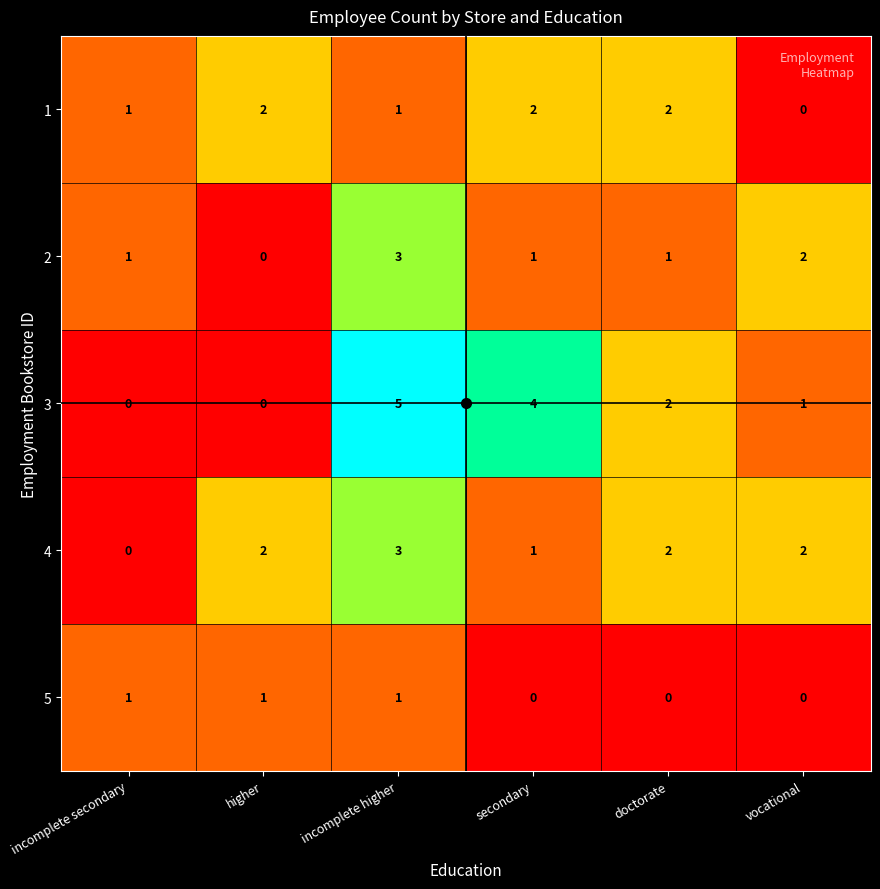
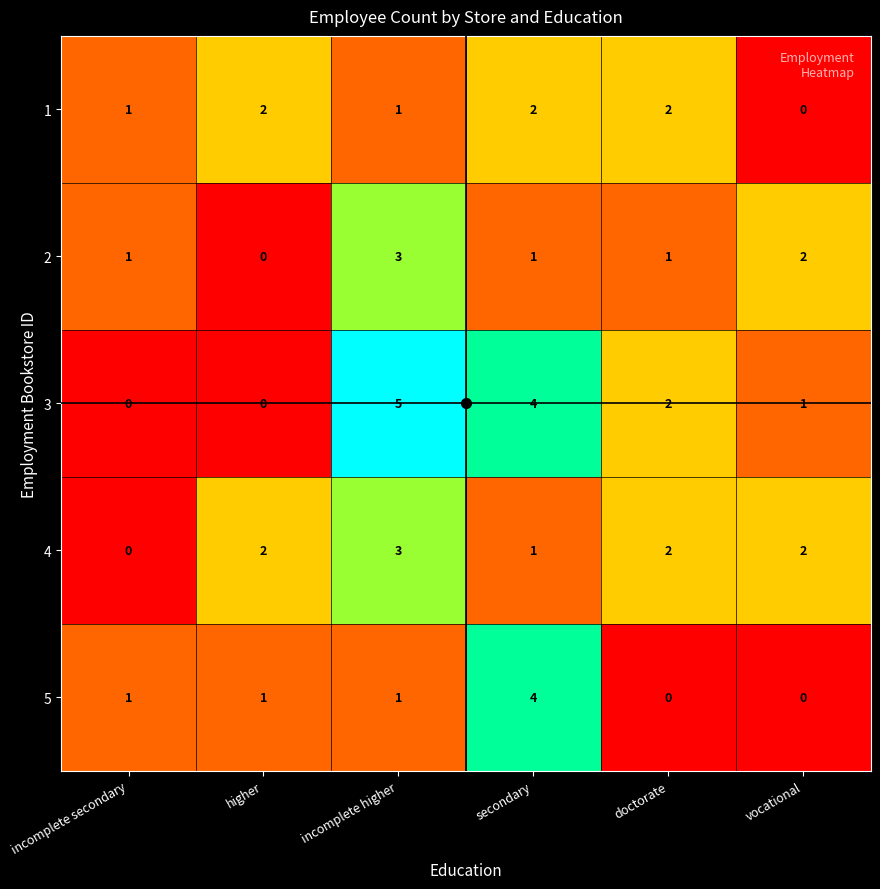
  {
    "1": {
      "incomplete secondary": 1,
      "higher": 2,
      "incomplete higher": 1,
      "secondary": 2,
      "doctorate": 2
    },
    "2": {
      "incomplete secondary": 1,
      "higher": 0,
      "incomplete higher": 3,
      "secondary": 1,
      "doctorate": 1,
      "vocational": 2
    },
    "3": {
      "incomplete secondary": 0,
      "higher": 0,
      "incomplete higher": 5,
      "secondary": 4,
      "doctorate": 2,
      "vocational": 1
    },
    "4": {
      "incomplete secondary": 0,
      "higher": 2,
      "incomplete higher": 3,
      "secondary": 1,
      "doctorate": 2,
      "vocational": 2
    },
    "5": {
      "incomplete secondary": 1,
      "higher": 1,
      "incomplete higher": 1,
-     "secondary": 0,
+     "secondary": 4,
      "doctorate": 0,
      "vocational": 0
    }
  }
